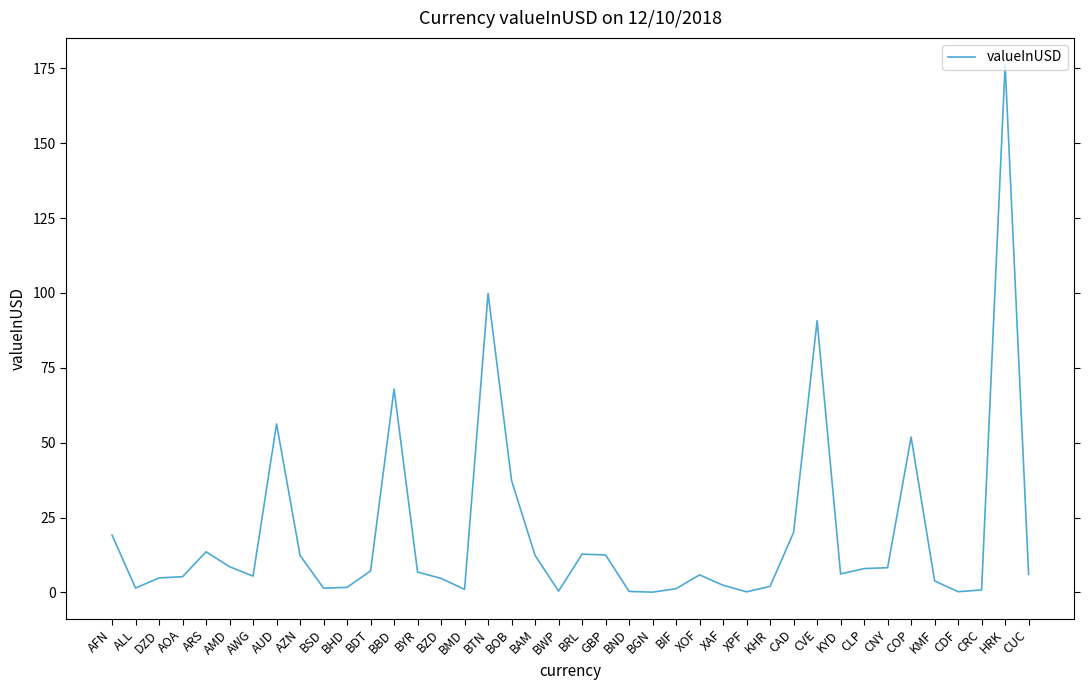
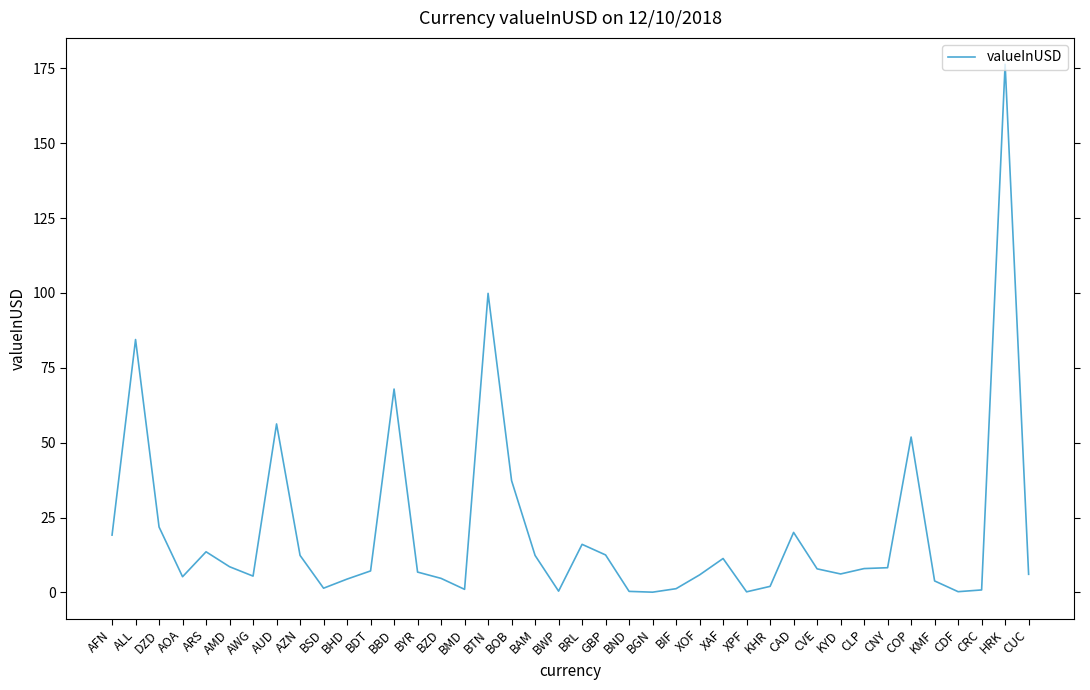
  {
    "AFN": 19,
-   "ALL": 1,
-   "DZD": 5,
+   "ALL": 84,
+   "DZD": 22,
    "AOA": 5,
    "ARS": 14,
    "AMD": 9,
    "AWG": 5,
    "AUD": 56,
    "AZN": 12,
    "BSD": 1,
-   "BHD": 2,
+   "BHD": 4,
    "BDT": 7,
    "BBD": 68,
    "BYR": 7,
    "BZD": 5,
    "BMD": 1,
    "BTN": 100,
    "BOB": 37,
    "BAM": 12,
    "BWP": 0,
-   "BRL": 13,
+   "BRL": 16,
    "GBP": 13,
    "BND": 0,
    "BGN": 0,
    "BIF": 1,
    "XOF": 6,
-   "XAF": 2,
+   "XAF": 11,
    "XPF": 0,
    "KHR": 2,
    "CAD": 20,
-   "CVE": 91,
+   "CVE": 8,
    "KYD": 6,
    "CLP": 8,
    "CNY": 8,
    "COP": 52,
    "KMF": 4,
    "CDF": 0,
    "CRC": 1,
    "CUC": 6
  }
